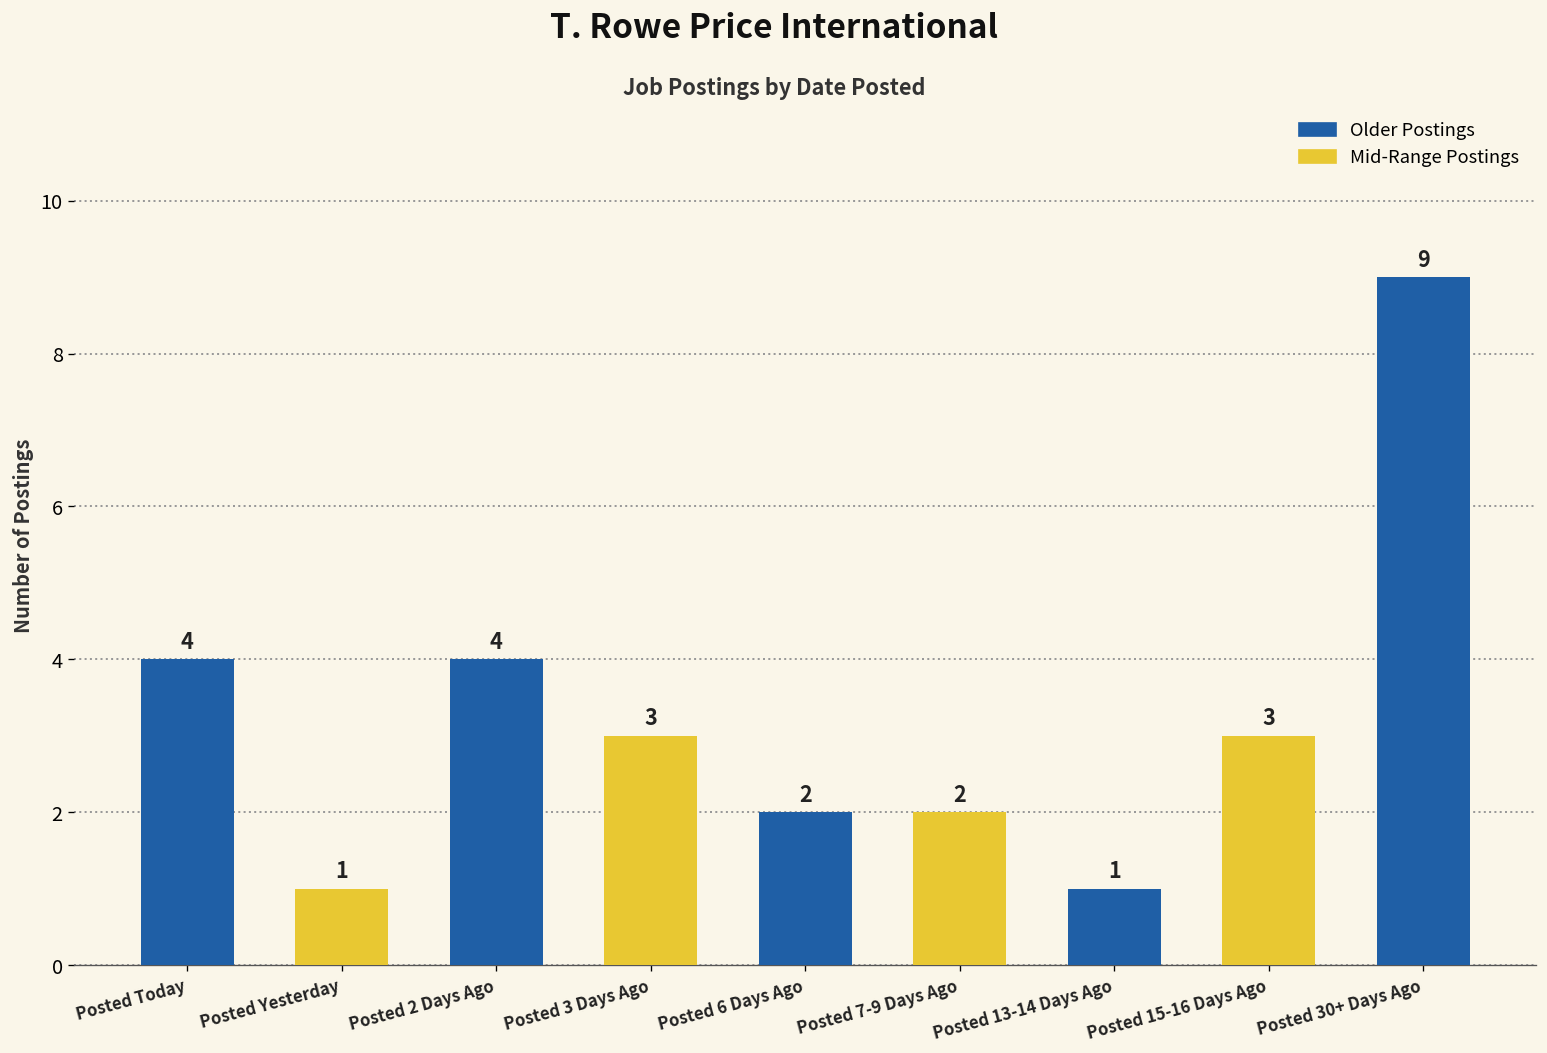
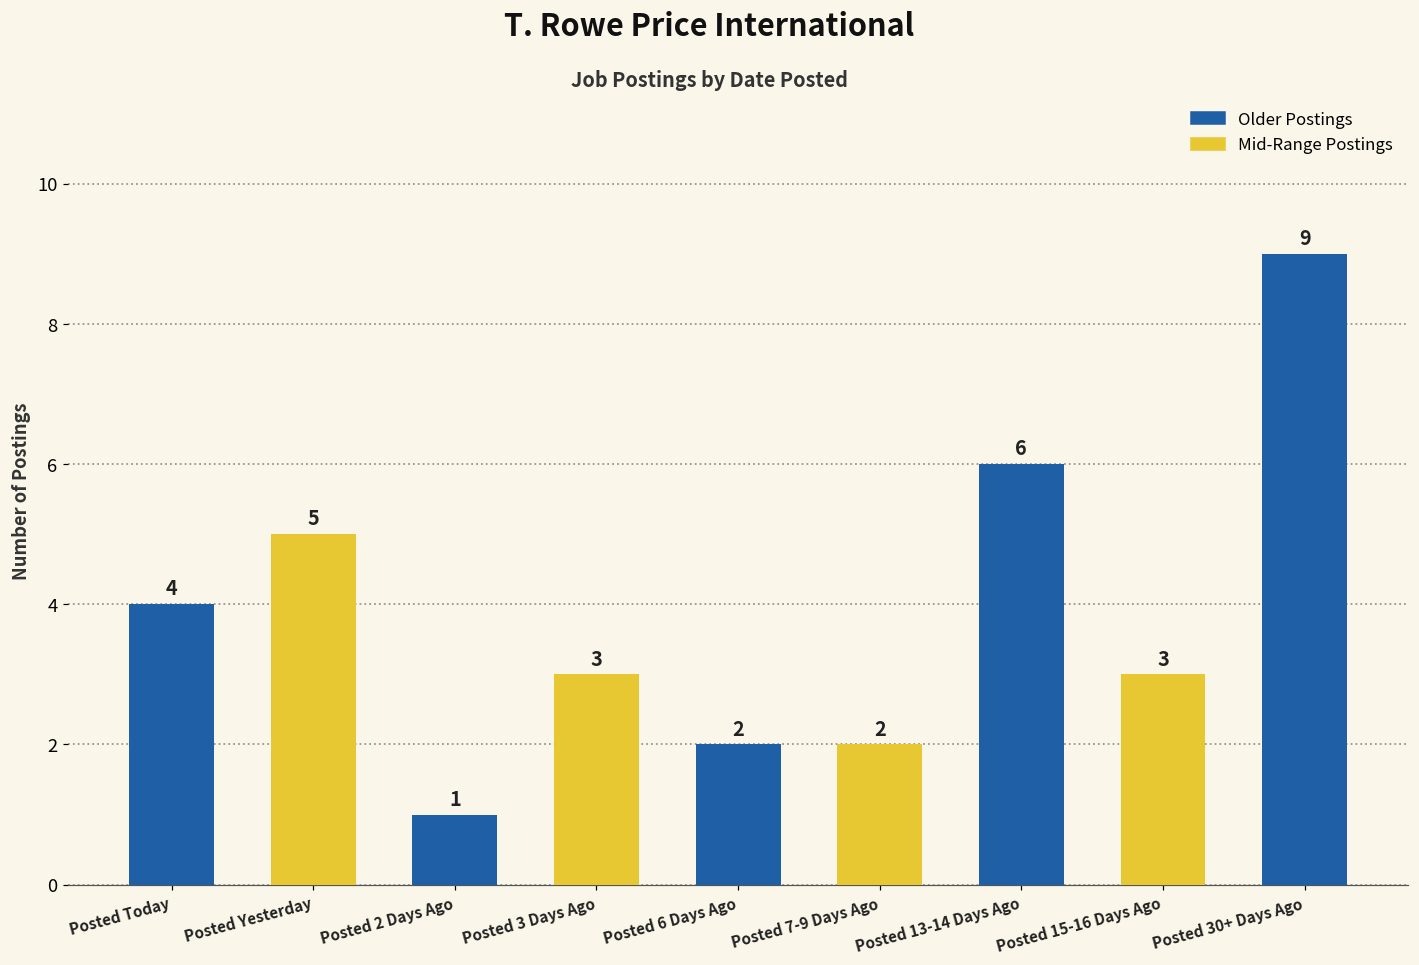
  {
    "Posted Today": 4,
-   "Posted Yesterday": 1,
-   "Posted 2 Days Ago": 4,
+   "Posted Yesterday": 5,
+   "Posted 2 Days Ago": 1,
    "Posted 3 Days Ago": 3,
    "Posted 6 Days Ago": 2,
    "Posted 7-9 Days Ago": 2,
-   "Posted 13-14 Days Ago": 1,
+   "Posted 13-14 Days Ago": 6,
    "Posted 15-16 Days Ago": 3,
    "Posted 30+ Days Ago": 9
  }
